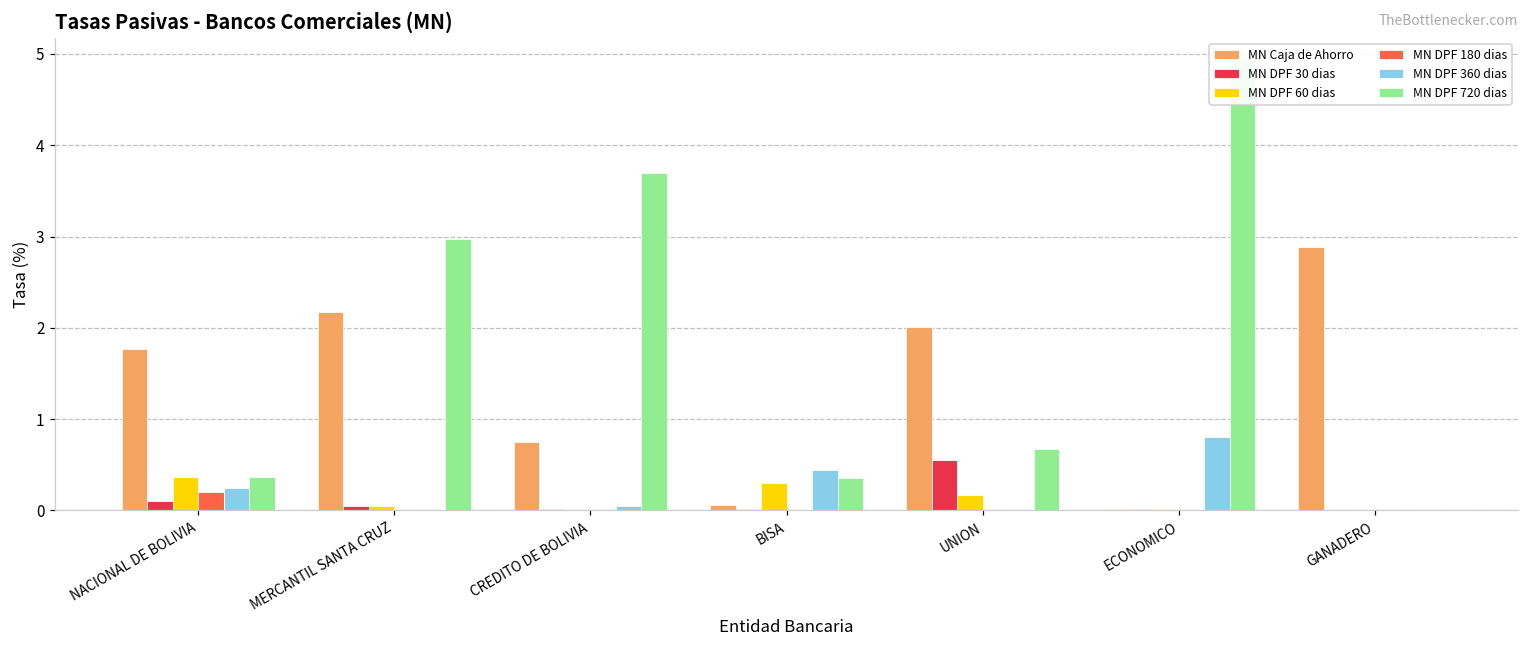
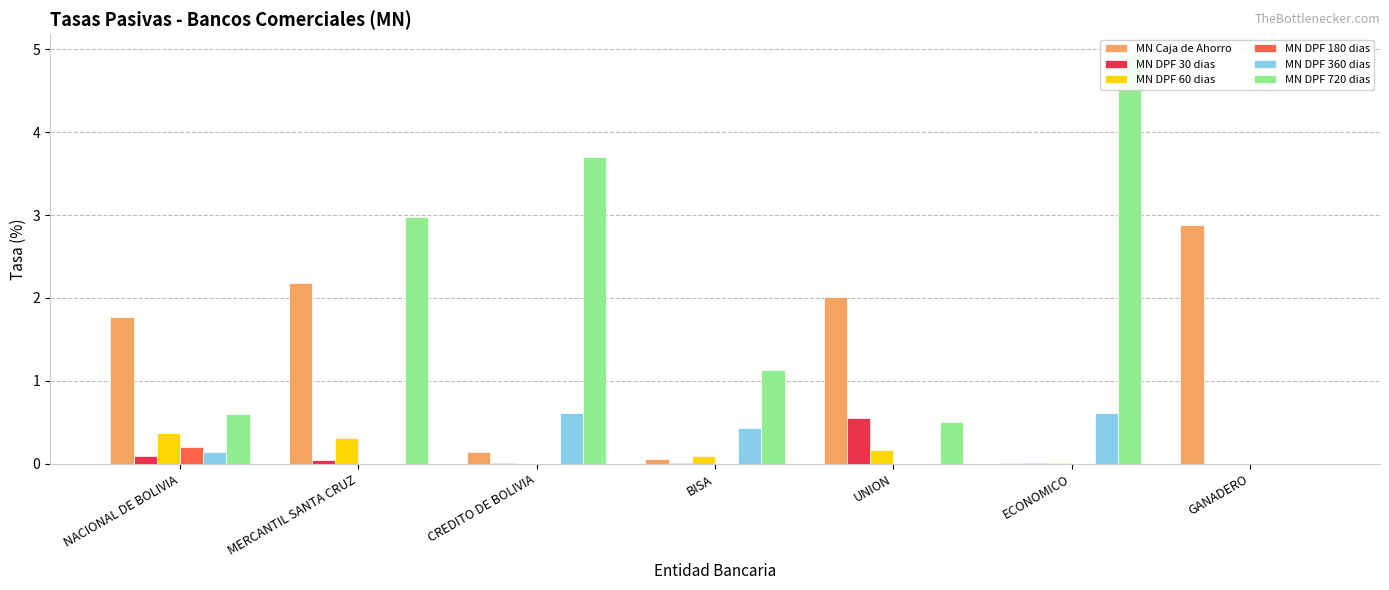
  {
    "MN Caja de Ahorro": {
      "NACIONAL DE BOLIVIA": 1.8,
      "MERCANTIL SANTA CRUZ": 2.2,
-     "CREDITO DE BOLIVIA": 0.7,
+     "CREDITO DE BOLIVIA": 0.1,
      "BISA": 0.1,
      "UNION": 2.0,
      "GANADERO": 2.9
    },
    "MN DPF 60 dias": {
      "NACIONAL DE BOLIVIA": 0.4,
-     "MERCANTIL SANTA CRUZ": 0.1,
+     "MERCANTIL SANTA CRUZ": 0.3,
      "CREDITO DE BOLIVIA": 0.0,
-     "BISA": 0.3,
+     "BISA": 0.1,
      "UNION": 0.2,
      "GANADERO": 0.0
    },
    "MN DPF 360 dias": {
-     "NACIONAL DE BOLIVIA": 0.3,
+     "NACIONAL DE BOLIVIA": 0.1,
      "MERCANTIL SANTA CRUZ": 0.0,
-     "CREDITO DE BOLIVIA": 0.1,
+     "CREDITO DE BOLIVIA": 0.6,
      "BISA": 0.4,
      "UNION": 0.0,
-     "ECONOMICO": 0.8,
+     "ECONOMICO": 0.6,
      "GANADERO": 0.0
    },
    "MN DPF 720 dias": {
-     "NACIONAL DE BOLIVIA": 0.4,
+     "NACIONAL DE BOLIVIA": 0.6,
      "MERCANTIL SANTA CRUZ": 3.0,
      "CREDITO DE BOLIVIA": 3.7,
-     "BISA": 0.4,
-     "UNION": 0.7,
+     "BISA": 1.1,
+     "UNION": 0.5,
      "GANADERO": 0.0
    }
  }
